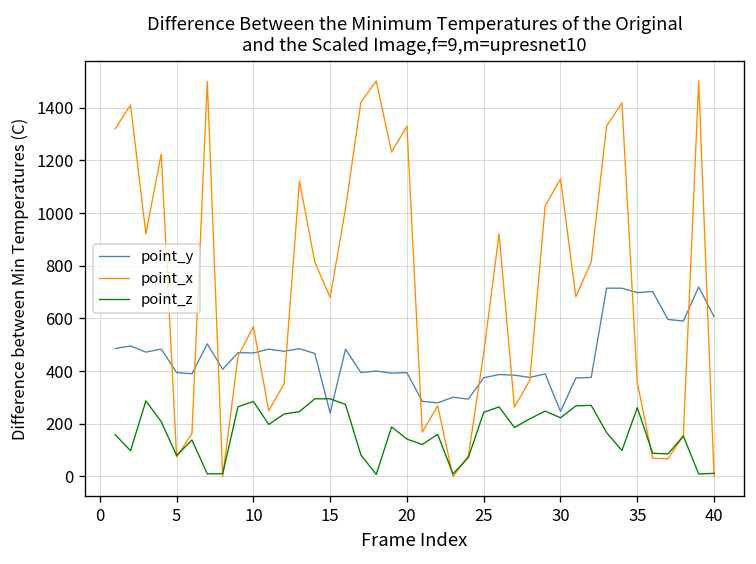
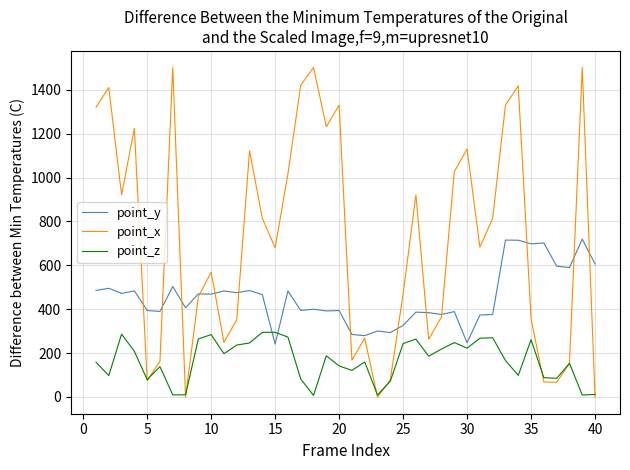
  {
    "point_y": {
      "5": 390,
      "10": 470,
      "15": 240,
      "20": 390,
-     "25": 370,
+     "25": 330,
      "30": 250,
      "35": 700,
      "40": 610
    },
    "point_x": {
      "10": 570,
      "15": 680,
      "20": 1330,
      "25": 470,
      "30": 1130,
      "35": 360,
      "40": 0
    },
    "point_z": {
      "10": 280,
      "15": 290,
      "20": 140,
      "25": 240,
      "30": 220,
      "35": 260,
      "40": 10
    }
  }
